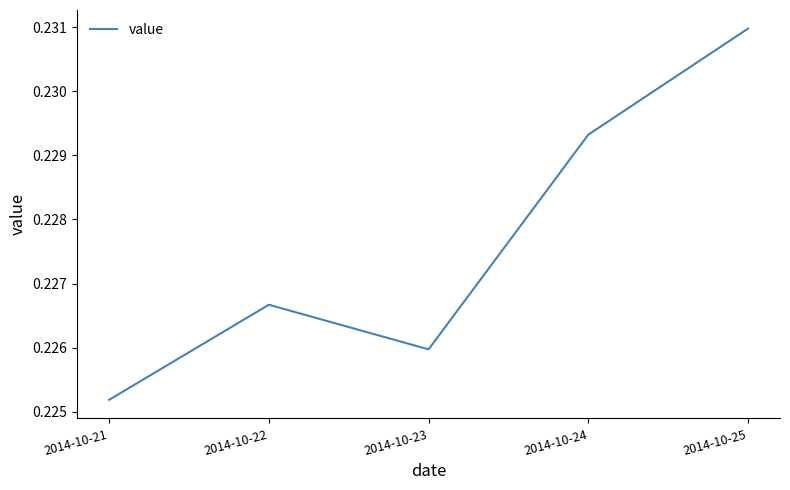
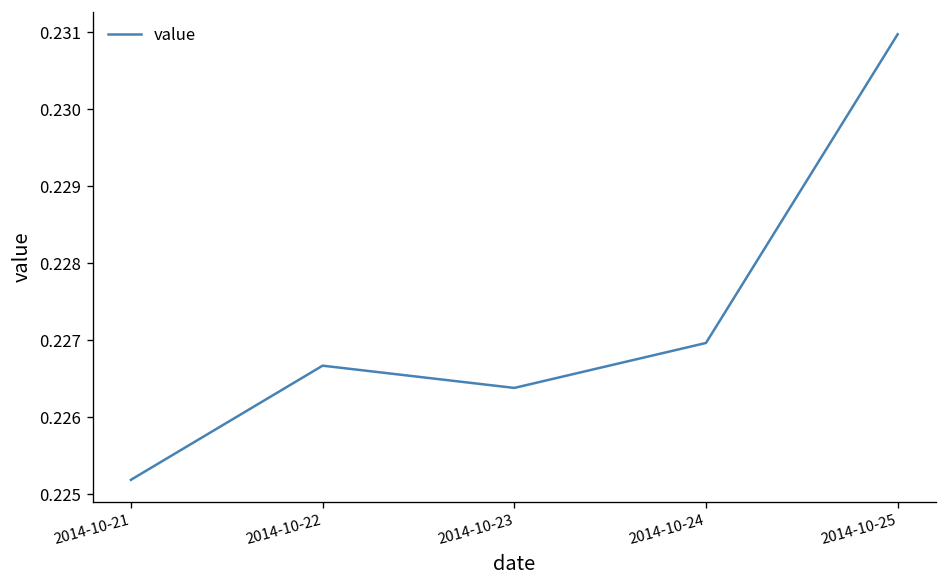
  {
    "2014-10-21": 0.2252,
    "2014-10-22": 0.2267,
-   "2014-10-23": 0.2260,
-   "2014-10-24": 0.2293,
+   "2014-10-23": 0.2264,
+   "2014-10-24": 0.2270,
    "2014-10-25": 0.2310
  }
